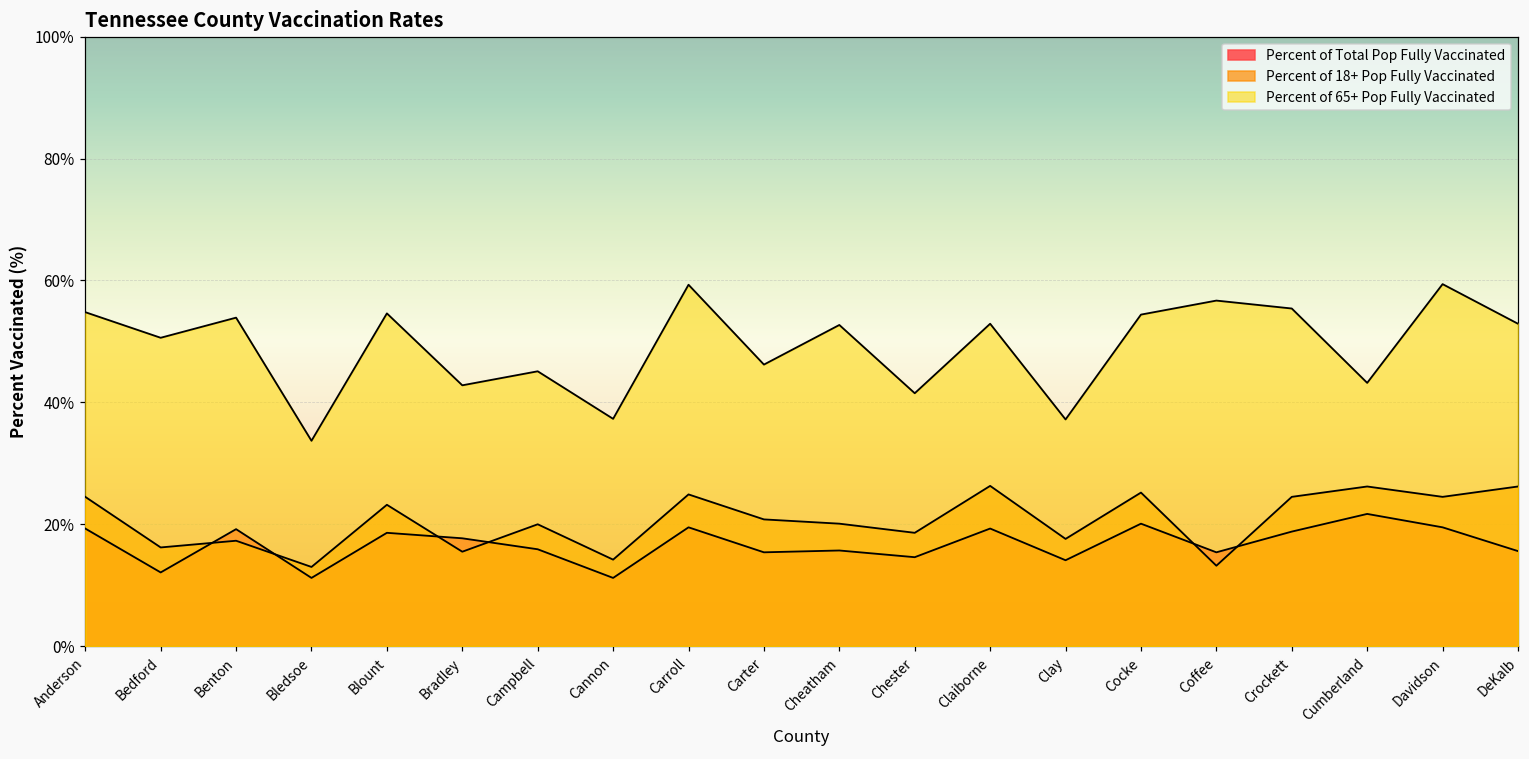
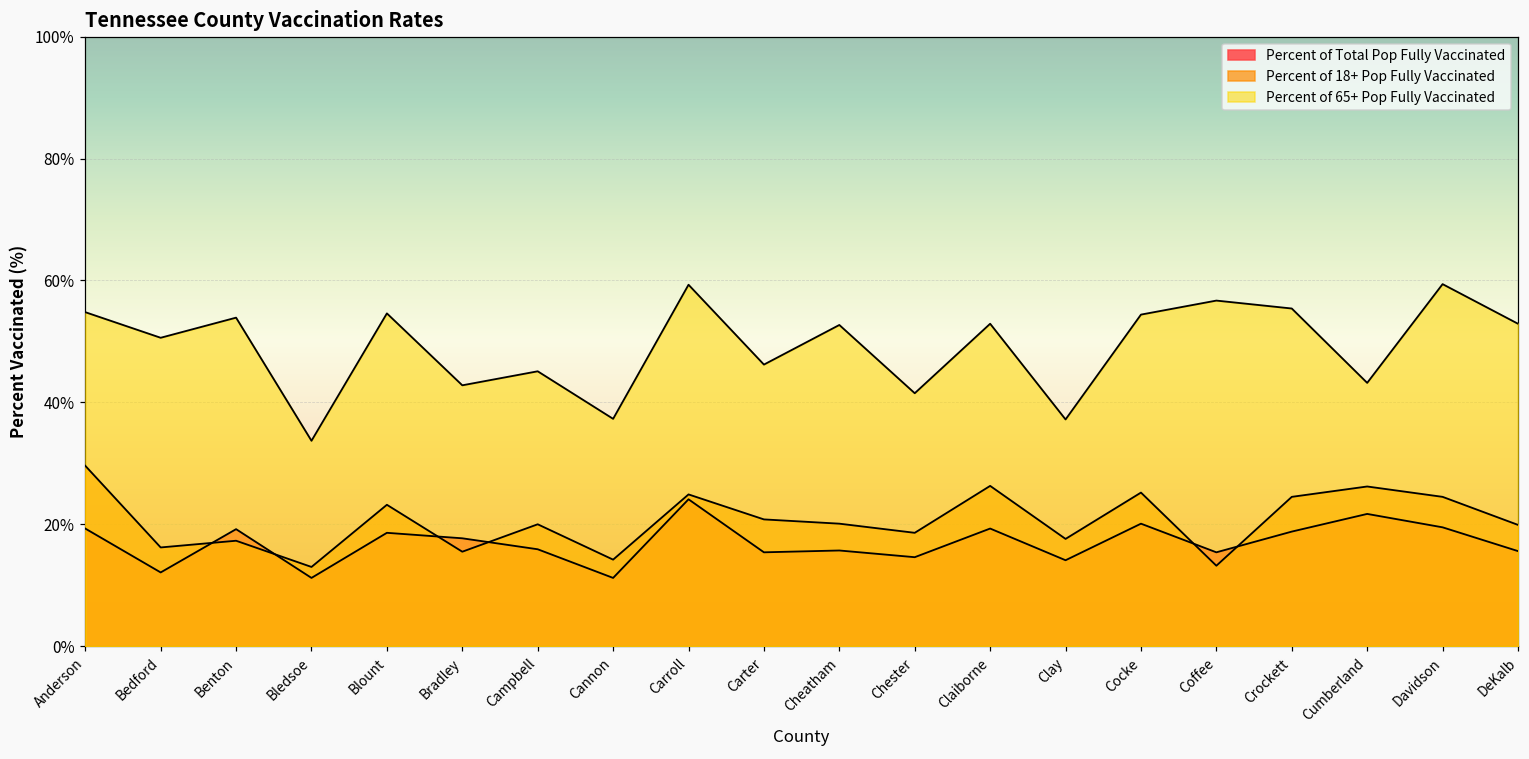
  {
    "Percent of Total Pop Fully Vaccinated": {
      "Anderson": "19%",
      "Bedford": "12%",
      "Benton": "19%",
      "Bledsoe": "11%",
      "Blount": "19%",
      "Bradley": "18%",
      "Campbell": "16%",
      "Cannon": "11%",
-     "Carroll": "20%",
+     "Carroll": "24%",
      "Carter": "15%",
      "Cheatham": "16%",
      "Chester": "15%",
      "Claiborne": "19%",
      "Clay": "14%",
      "Cocke": "20%",
      "Coffee": "15%",
      "Crockett": "19%",
      "Cumberland": "22%",
      "Davidson": "20%",
      "DeKalb": "16%"
    },
    "Percent of 18+ Pop Fully Vaccinated": {
-     "Anderson": "25%",
+     "Anderson": "30%",
      "Bedford": "16%",
      "Benton": "17%",
      "Bledsoe": "13%",
      "Blount": "23%",
      "Bradley": "16%",
      "Campbell": "20%",
      "Cannon": "14%",
      "Carroll": "25%",
      "Carter": "21%",
      "Cheatham": "20%",
      "Chester": "19%",
      "Claiborne": "26%",
      "Clay": "18%",
      "Cocke": "25%",
      "Coffee": "13%",
      "Crockett": "25%",
      "Cumberland": "26%",
      "Davidson": "25%",
-     "DeKalb": "26%"
+     "DeKalb": "20%"
    },
    "Percent of 65+ Pop Fully Vaccinated": {
      "Anderson": "55%",
      "Bedford": "51%",
      "Benton": "54%",
      "Bledsoe": "34%",
      "Blount": "55%",
      "Bradley": "43%",
      "Campbell": "45%",
      "Cannon": "37%",
      "Carroll": "59%",
      "Carter": "46%",
      "Cheatham": "53%",
      "Chester": "42%",
      "Claiborne": "53%",
      "Clay": "37%",
      "Cocke": "54%",
      "Coffee": "57%",
      "Crockett": "55%",
      "Cumberland": "43%",
      "Davidson": "59%",
      "DeKalb": "53%"
    }
  }
